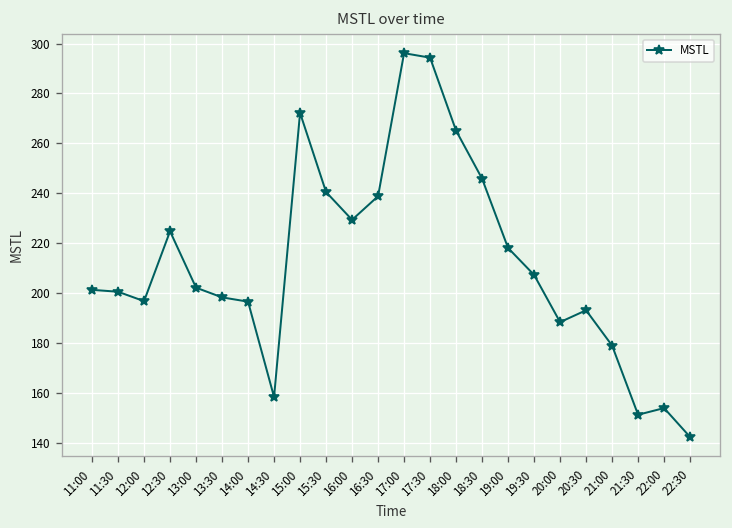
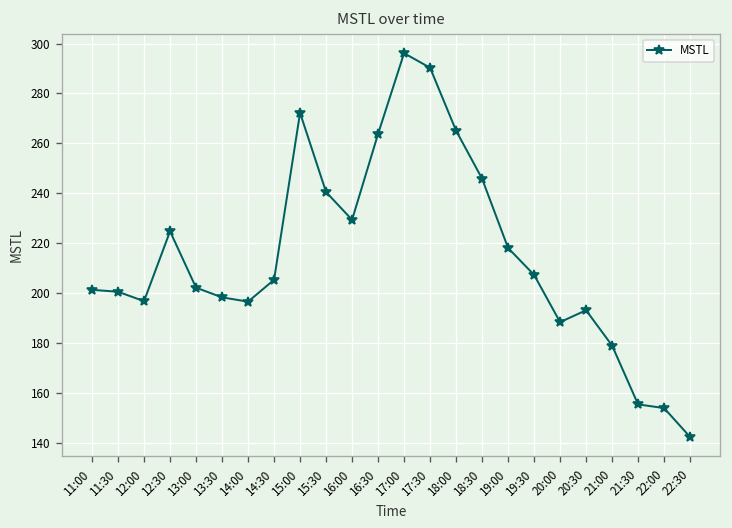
  {
    "11:00": 201,
    "11:30": 200,
    "12:00": 197,
    "12:30": 225,
    "13:00": 202,
    "13:30": 198,
    "14:00": 197,
-   "14:30": 158,
+   "14:30": 205,
    "15:00": 272,
    "15:30": 240,
    "16:00": 229,
-   "16:30": 239,
+   "16:30": 264,
    "17:00": 296,
-   "17:30": 294,
+   "17:30": 290,
    "18:00": 265,
    "18:30": 246,
    "19:00": 218,
    "19:30": 207,
    "20:00": 188,
    "20:30": 193,
    "21:00": 179,
-   "21:30": 151,
+   "21:30": 155,
    "22:00": 154,
    "22:30": 142
  }
